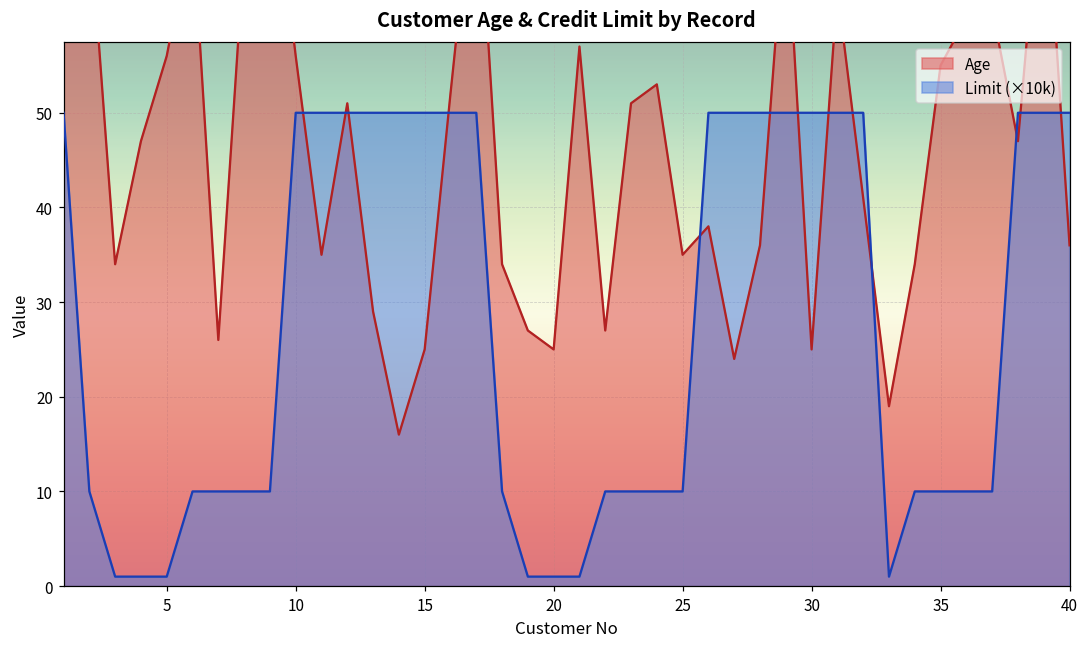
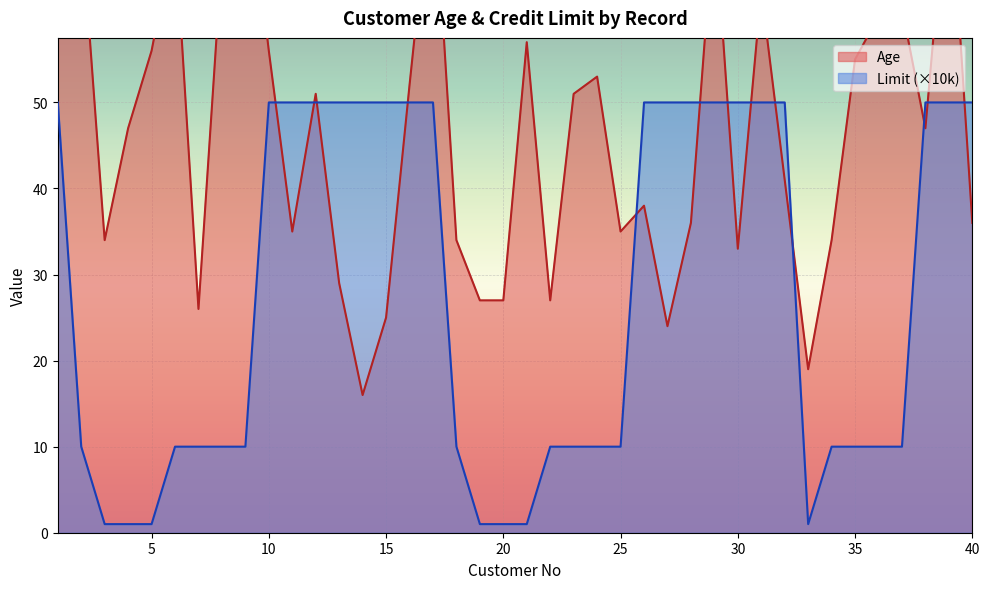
  {
    "Age": {
      "5": 56,
      "10": 56,
      "15": 25,
-     "20": 25,
+     "20": 27,
      "25": 35,
-     "30": 25,
+     "30": 33,
      "40": 36
    },
    "Limit (×10k)": {
      "5": 1,
      "10": 50,
      "15": 50,
      "20": 1,
      "25": 10,
      "30": 50,
      "35": 10,
      "40": 50
    }
  }
